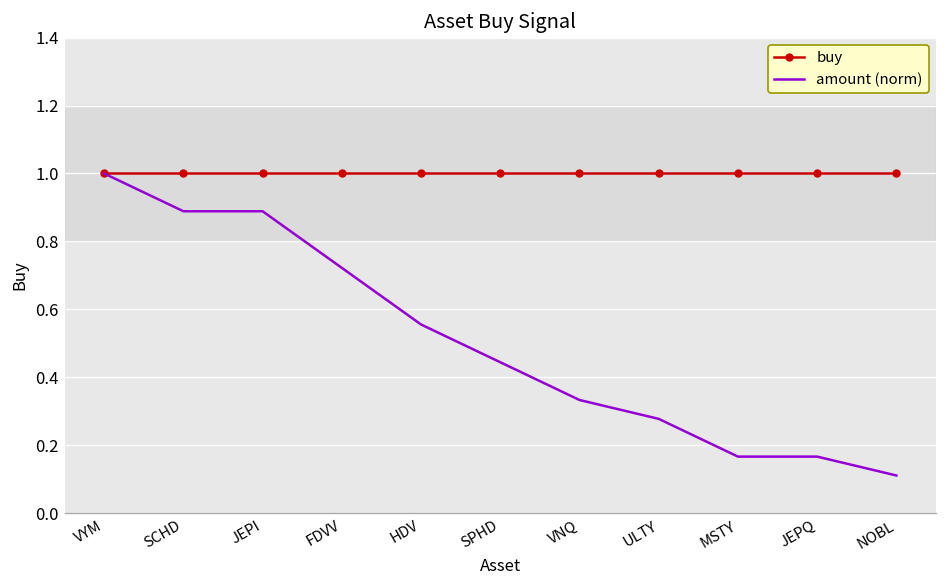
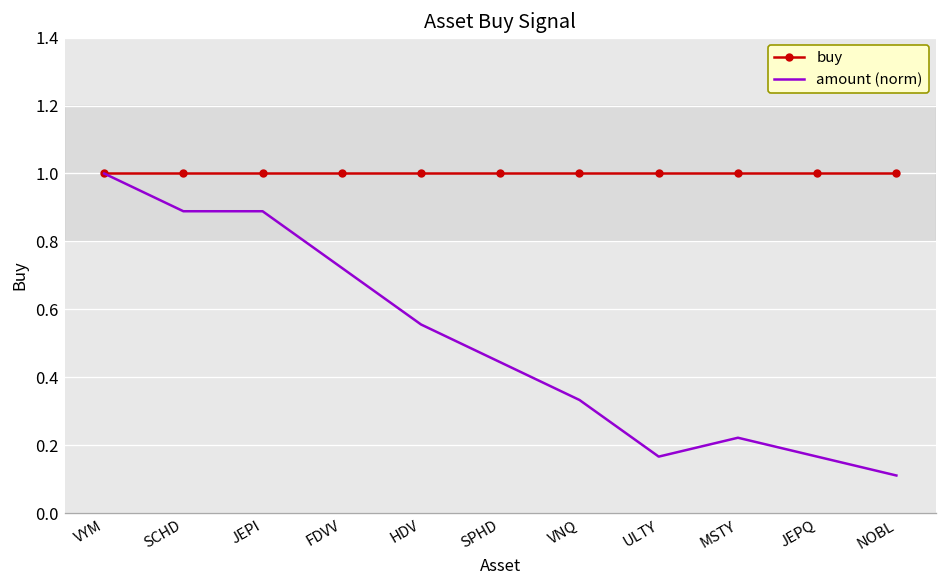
  {
    "buy": {
      "SCHD": 1.00,
      "JEPI": 1.00,
      "FDVV": 1.00,
      "HDV": 1.00,
      "SPHD": 1.00,
      "VNQ": 1.00,
      "ULTY": 1.00,
      "MSTY": 1.00,
      "JEPQ": 1.00,
      "NOBL": 1.00
    },
    "amount (norm)": {
      "SCHD": 0.89,
      "JEPI": 0.89,
      "FDVV": 0.72,
      "HDV": 0.56,
      "SPHD": 0.44,
      "VNQ": 0.33,
-     "ULTY": 0.28,
-     "MSTY": 0.17,
+     "ULTY": 0.17,
+     "MSTY": 0.22,
      "JEPQ": 0.17,
      "NOBL": 0.11
    }
  }
